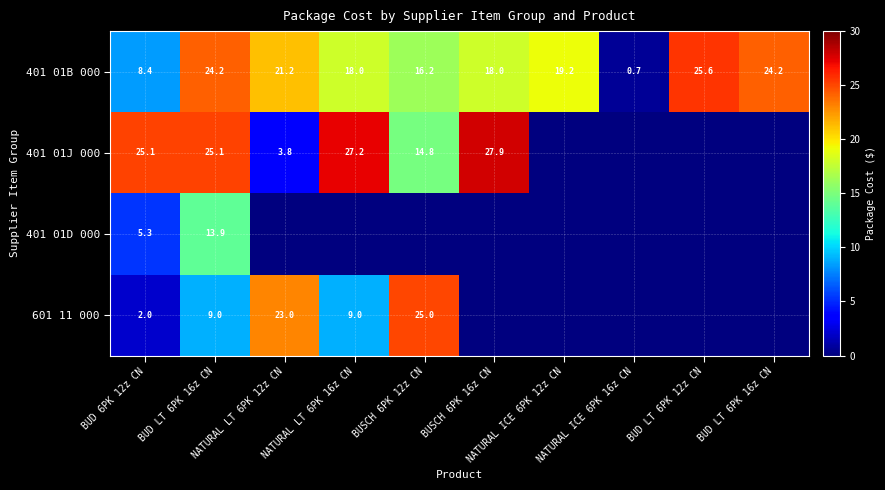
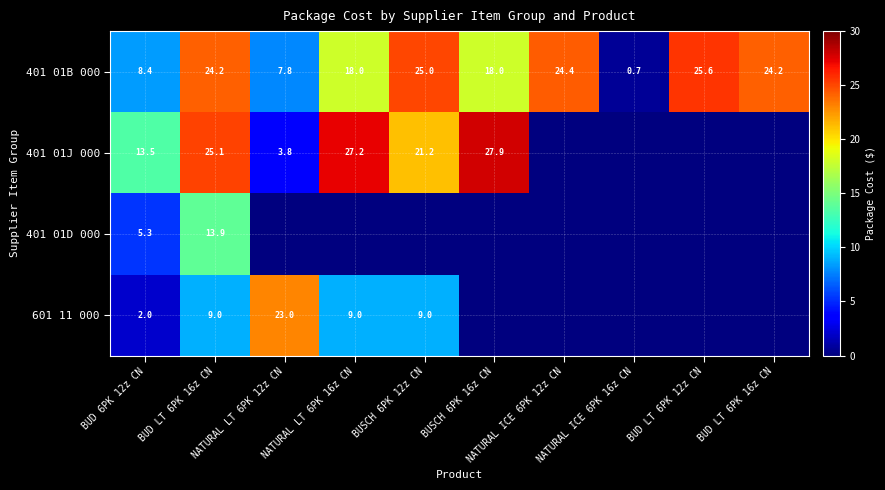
  {
    "401 01B 000": {
      "BUD 6PK 12z CN": 8.4,
-     "NATURAL LT 6PK 12z CN": 21.2,
+     "NATURAL LT 6PK 12z CN": 7.8,
      "NATURAL LT 6PK 16z CN": 18.0,
-     "BUSCH 6PK 12z CN": 16.2,
+     "BUSCH 6PK 12z CN": 25.0,
      "BUSCH 6PK 16z CN": 18.0,
-     "NATURAL ICE 6PK 12z CN": 19.2,
+     "NATURAL ICE 6PK 12z CN": 24.4,
      "NATURAL ICE 6PK 16z CN": 0.7,
      "BUD LT 6PK 12z CN": 25.6
    },
    "401 01J 000": {
-     "BUD 6PK 12z CN": 25.1,
+     "BUD 6PK 12z CN": 13.5,
      "NATURAL LT 6PK 12z CN": 3.8,
      "NATURAL LT 6PK 16z CN": 27.2,
-     "BUSCH 6PK 12z CN": 14.8,
+     "BUSCH 6PK 12z CN": 21.2,
      "BUSCH 6PK 16z CN": 27.9
    },
    "401 01D 000": {
      "BUD 6PK 12z CN": 5.3
    },
    "601 11 000": {
      "BUD 6PK 12z CN": 2.0,
      "NATURAL LT 6PK 12z CN": 23.0,
      "NATURAL LT 6PK 16z CN": 9.0,
-     "BUSCH 6PK 12z CN": 25.0
+     "BUSCH 6PK 12z CN": 9.0
    }
  }
